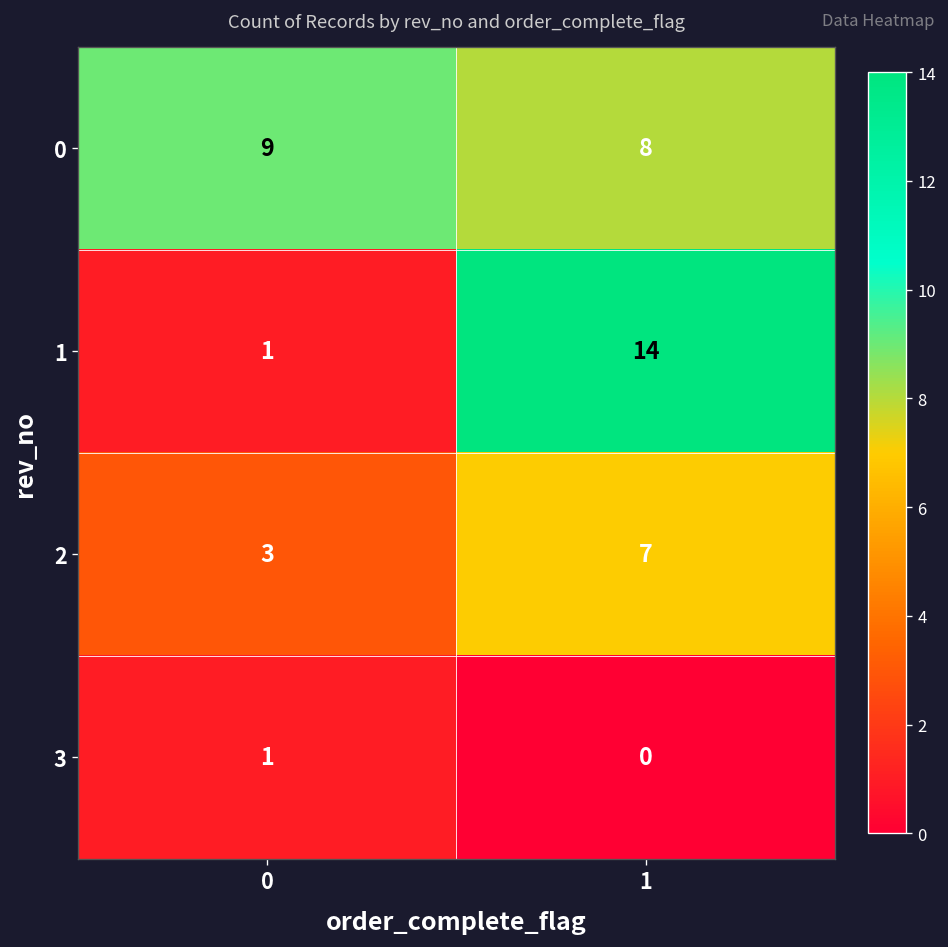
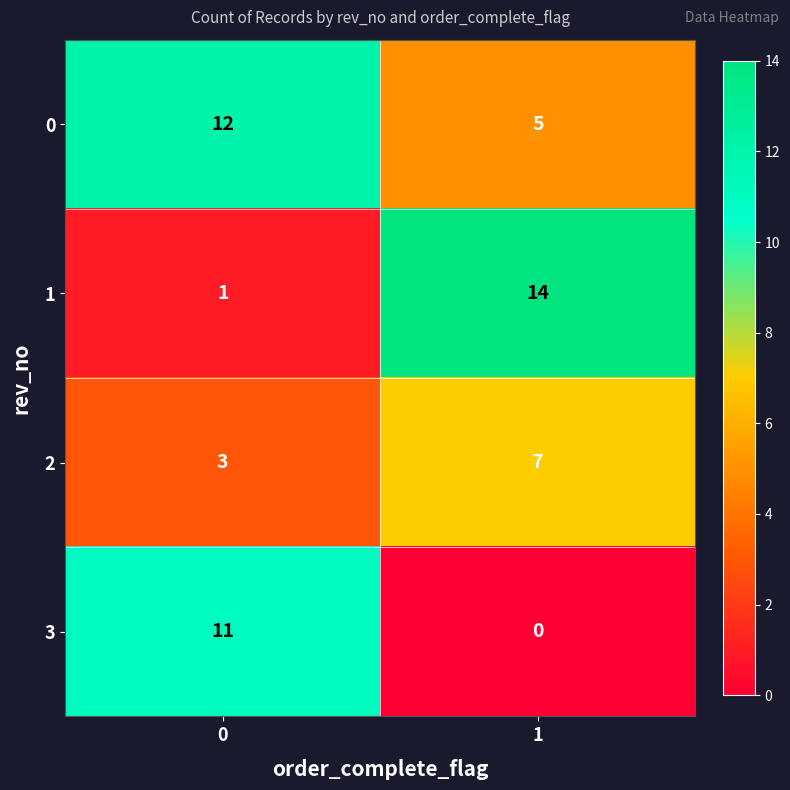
  {
    "0": {
-     "0": 9,
-     "1": 8
+     "0": 12,
+     "1": 5
    },
    "1": {
      "0": 1,
      "1": 14
    },
    "2": {
      "0": 3,
      "1": 7
    },
    "3": {
-     "0": 1,
+     "0": 11,
      "1": 0
    }
  }
